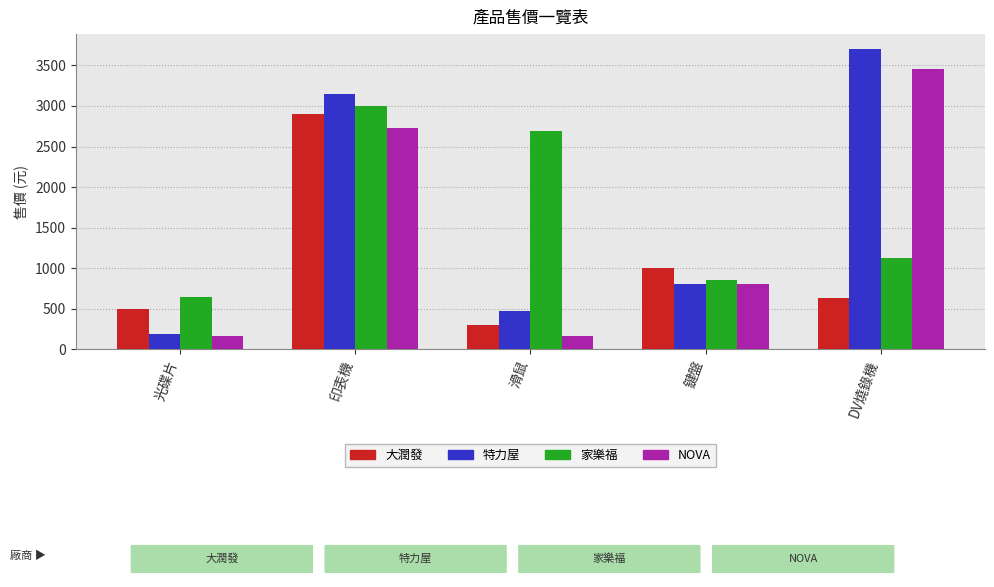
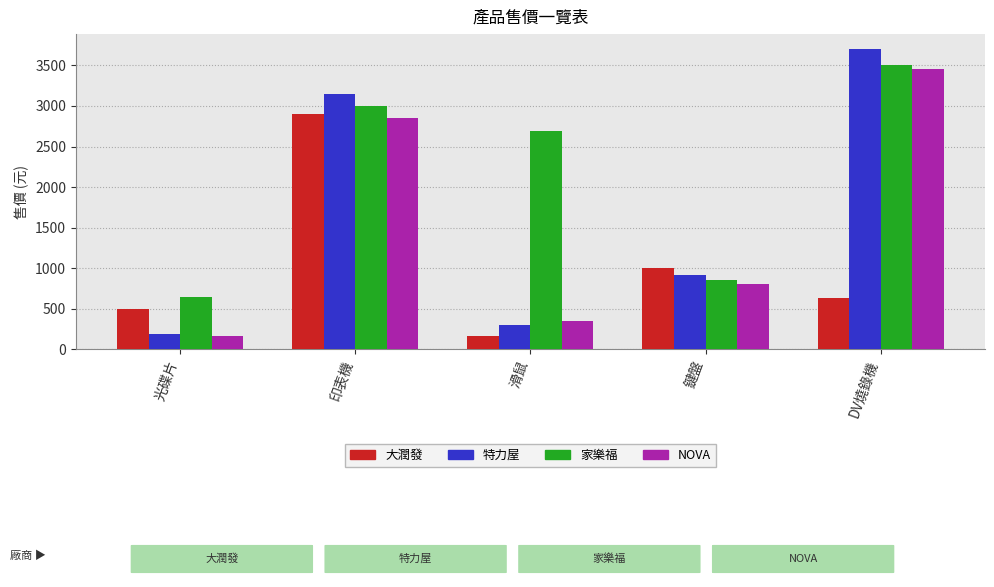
  {
    "大潤發": {
      "光碟片": 500,
      "印表機": 2900,
-     "滑鼠": 300,
+     "滑鼠": 200,
      "鍵盤": 1000,
      "DV燒錄機": 600
    },
    "特力屋": {
      "光碟片": 200,
      "印表機": 3200,
-     "滑鼠": 500,
-     "鍵盤": 800,
+     "滑鼠": 300,
+     "鍵盤": 900,
      "DV燒錄機": 3700
    },
    "家樂福": {
      "光碟片": 700,
      "印表機": 3000,
      "滑鼠": 2700,
      "鍵盤": 900,
-     "DV燒錄機": 1100
+     "DV燒錄機": 3500
    },
    "NOVA": {
      "光碟片": 200,
-     "印表機": 2700,
-     "滑鼠": 200,
+     "印表機": 2900,
+     "滑鼠": 400,
      "鍵盤": 800,
      "DV燒錄機": 3500
    }
  }
